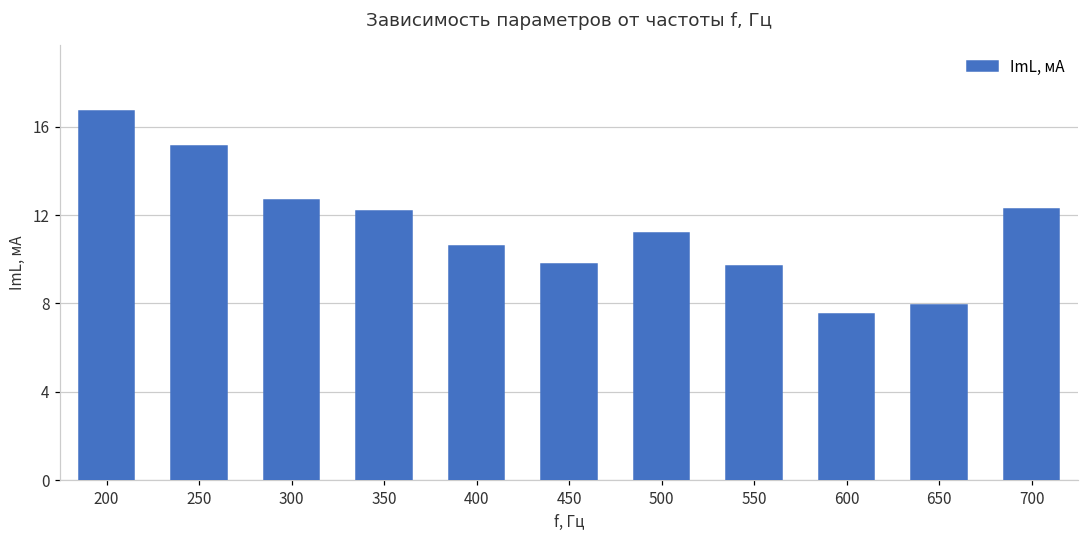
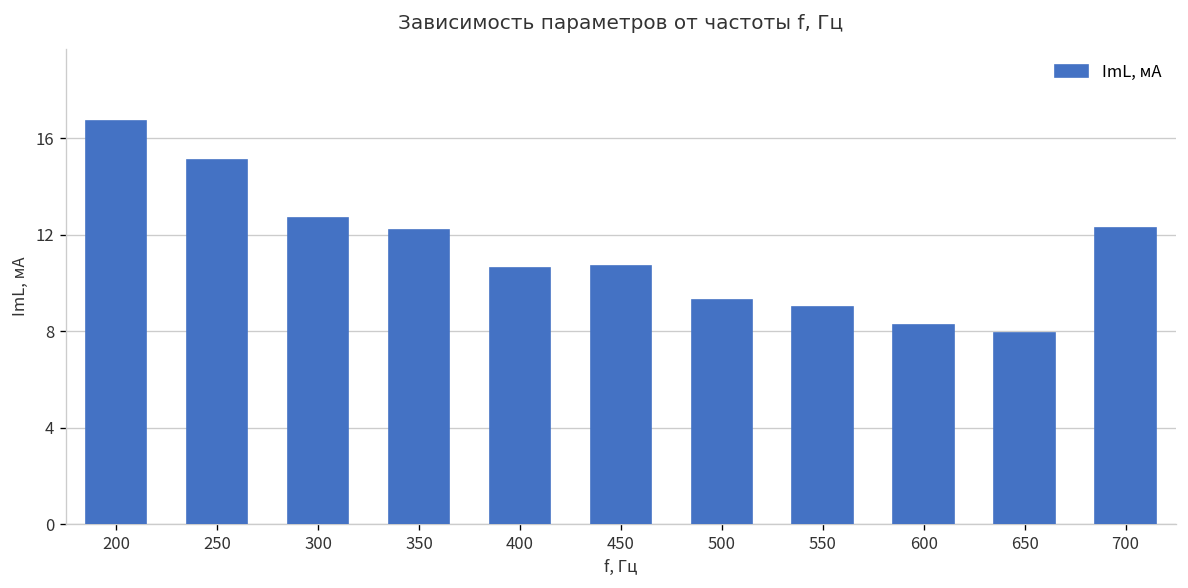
  {
    "200": 16.7,
    "250": 15.1,
    "300": 12.7,
    "350": 12.2,
    "400": 10.6,
-   "450": 9.8,
-   "500": 11.2,
-   "550": 9.7,
-   "600": 7.5,
+   "450": 10.7,
+   "500": 9.3,
+   "550": 9.0,
+   "600": 8.3,
    "650": 7.9,
    "700": 12.3
  }
